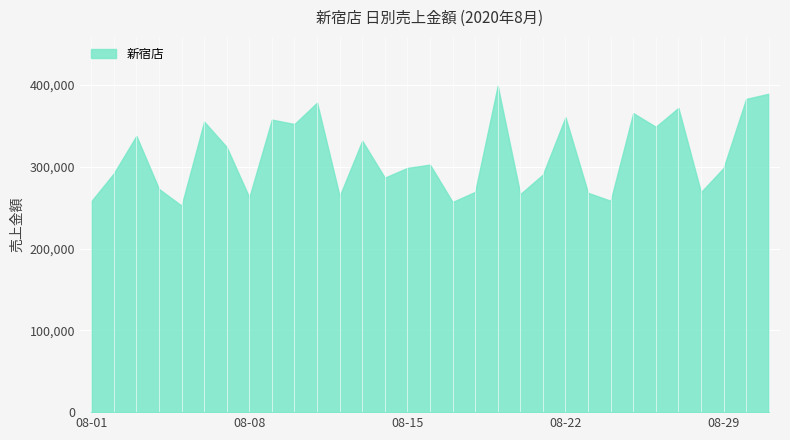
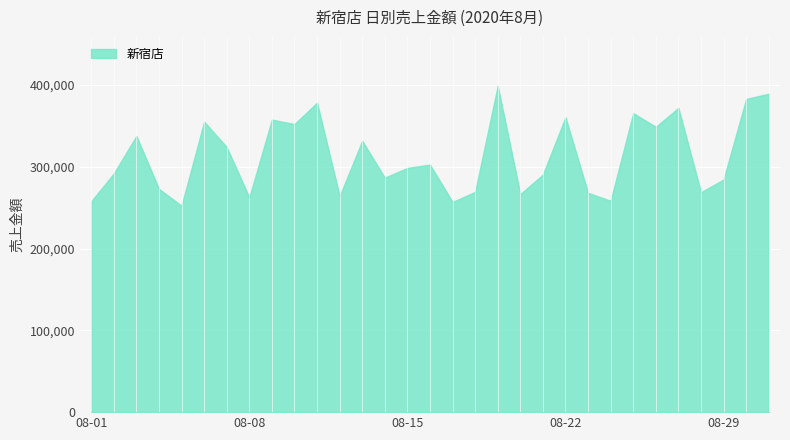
  {
    "08-01": "260,000",
    "08-08": "260,000",
    "08-15": "300,000",
    "08-22": "360,000",
-   "08-29": "300,000"
+   "08-29": "280,000"
  }
